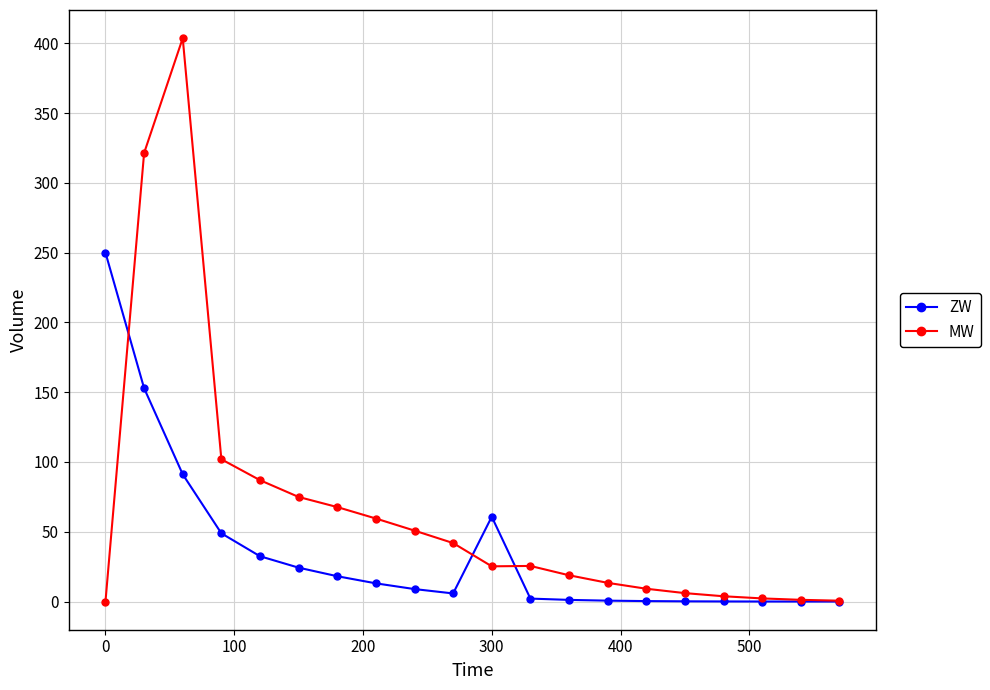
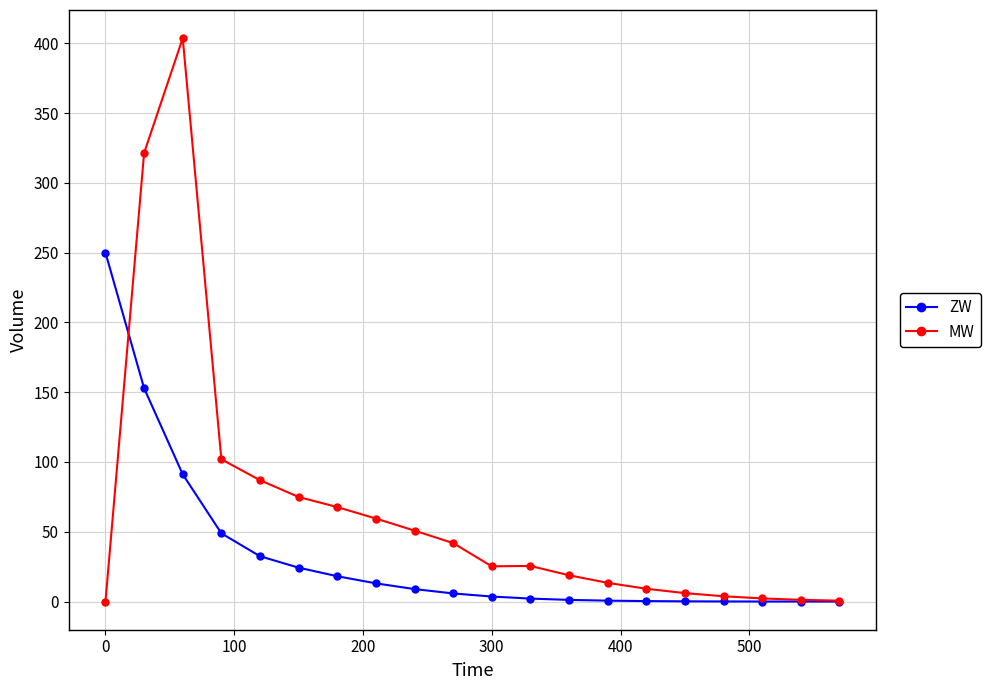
  {
    "ZW": {
      "0": 250,
-     "300": 61
+     "300": 4
    },
    "MW": {
      "0": 0,
      "300": 25
    }
  }
